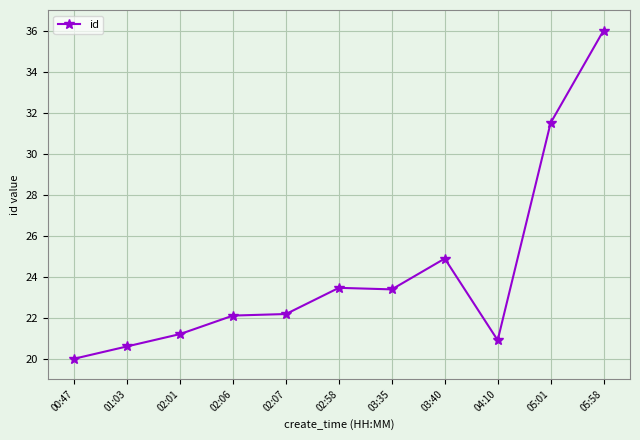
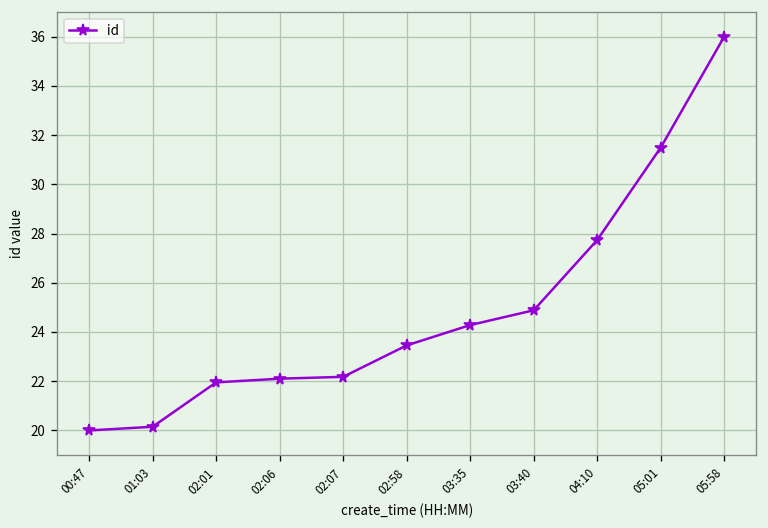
  {
    "00:47": 20.0,
-   "01:03": 20.6,
-   "02:01": 21.2,
+   "01:03": 20.2,
+   "02:01": 22.0,
    "02:06": 22.1,
    "02:07": 22.2,
    "02:58": 23.5,
-   "03:35": 23.4,
+   "03:35": 24.3,
    "03:40": 24.9,
-   "04:10": 20.9,
+   "04:10": 27.7,
    "05:01": 31.5,
    "05:58": 36.0
  }
